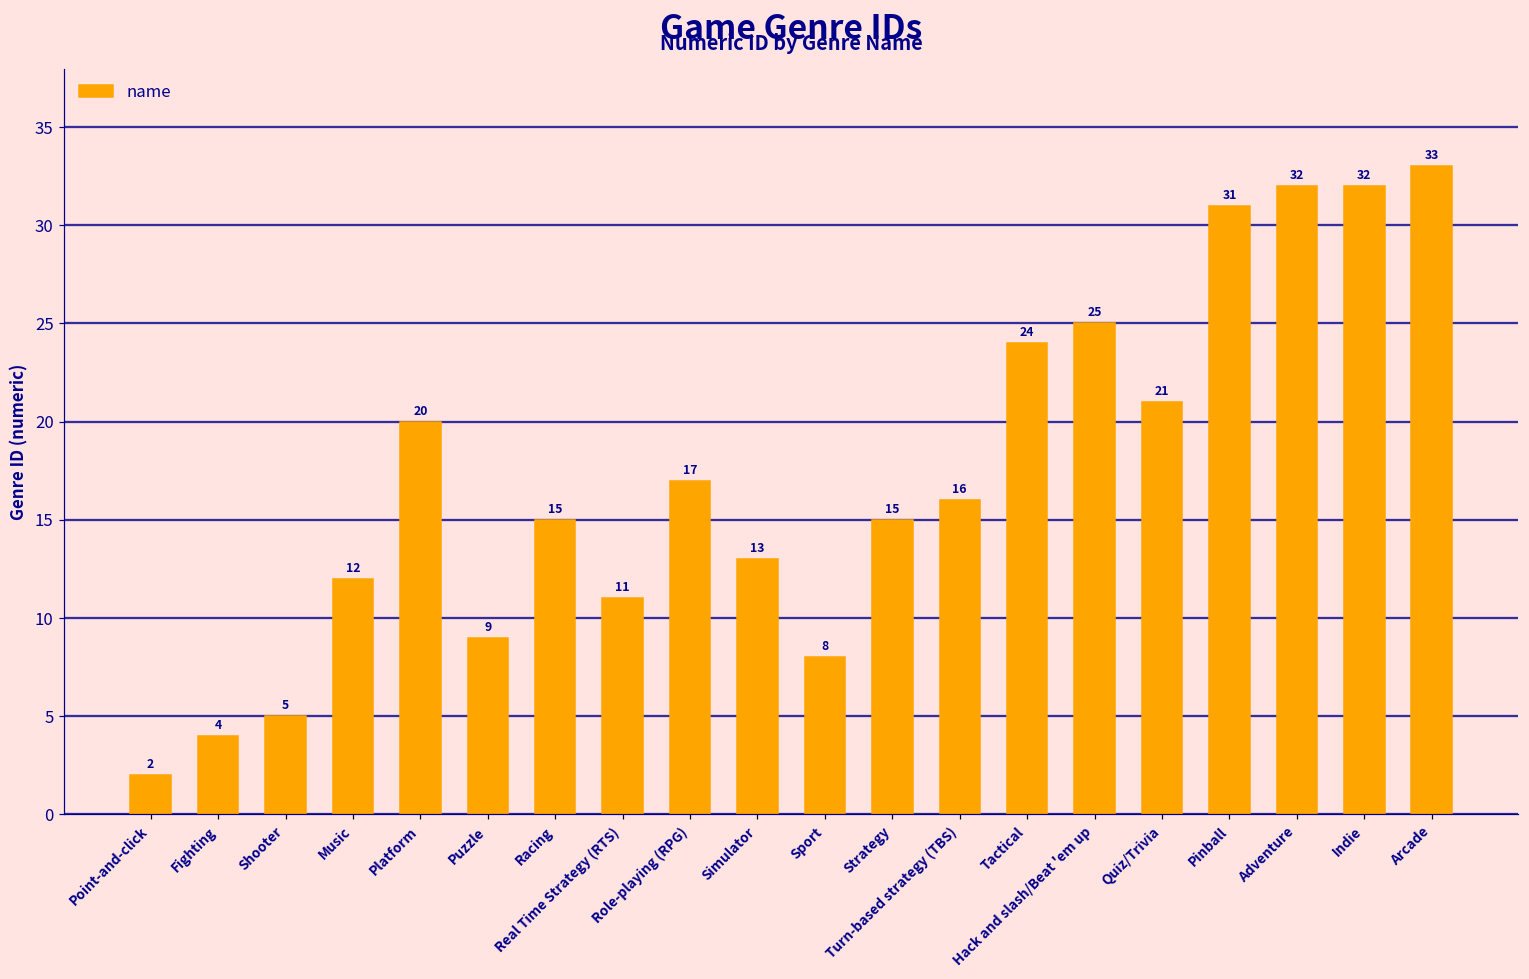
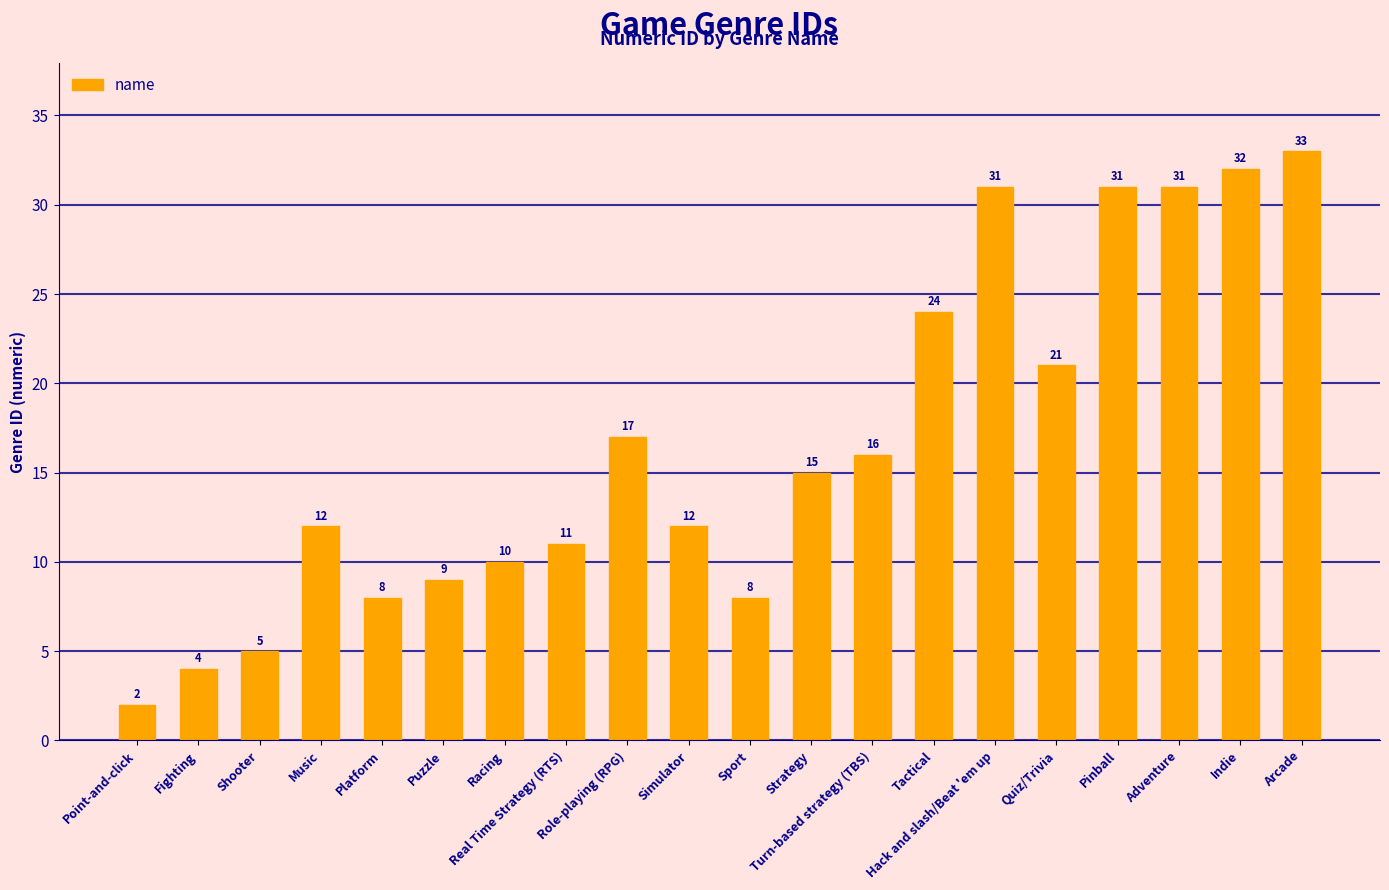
  {
    "Point-and-click": 2,
    "Fighting": 4,
    "Shooter": 5,
    "Music": 12,
-   "Platform": 20,
+   "Platform": 8,
    "Puzzle": 9,
-   "Racing": 15,
+   "Racing": 10,
    "Real Time Strategy (RTS)": 11,
    "Role-playing (RPG)": 17,
-   "Simulator": 13,
+   "Simulator": 12,
    "Sport": 8,
    "Strategy": 15,
    "Turn-based strategy (TBS)": 16,
    "Tactical": 24,
-   "Hack and slash/Beat 'em up": 25,
+   "Hack and slash/Beat 'em up": 31,
    "Quiz/Trivia": 21,
    "Pinball": 31,
-   "Adventure": 32,
+   "Adventure": 31,
    "Indie": 32,
    "Arcade": 33
  }
